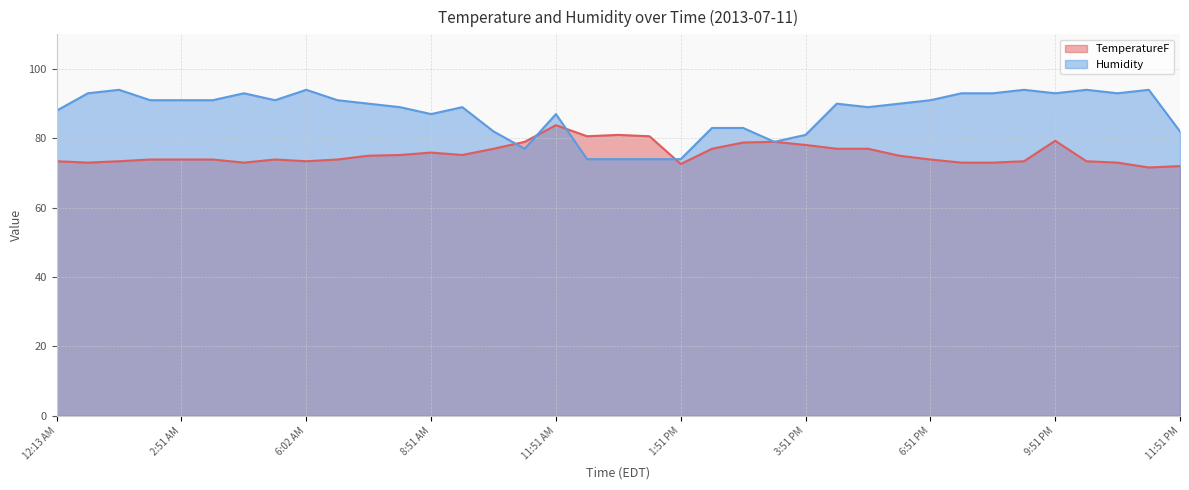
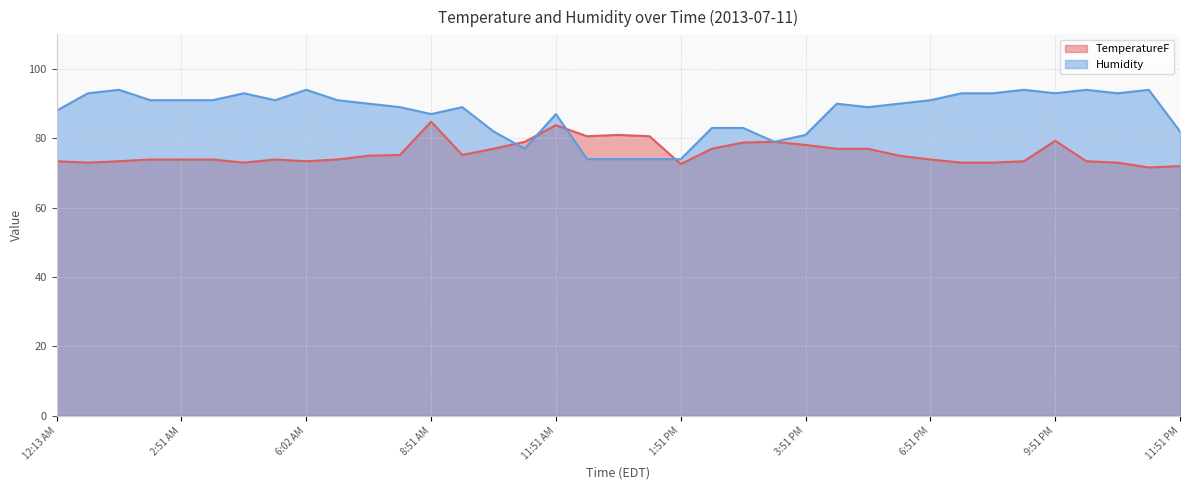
  {
    "TemperatureF": {
      "12:13 AM": 73,
      "2:51 AM": 74,
      "6:02 AM": 73,
-     "8:51 AM": 76,
+     "8:51 AM": 85,
      "11:51 AM": 84,
      "1:51 PM": 73,
      "3:51 PM": 78,
      "6:51 PM": 74,
      "9:51 PM": 79,
      "11:51 PM": 72
    },
    "Humidity": {
      "12:13 AM": 88,
      "2:51 AM": 91,
      "6:02 AM": 94,
      "8:51 AM": 87,
      "11:51 AM": 87,
      "1:51 PM": 74,
      "3:51 PM": 81,
      "6:51 PM": 91,
      "9:51 PM": 93,
      "11:51 PM": 82
    }
  }
